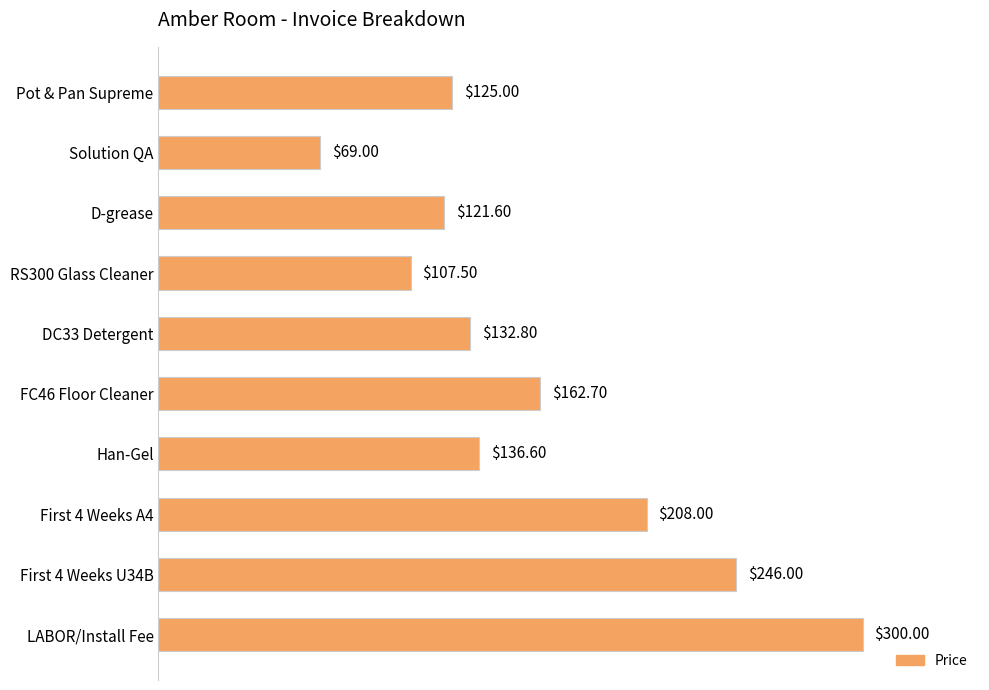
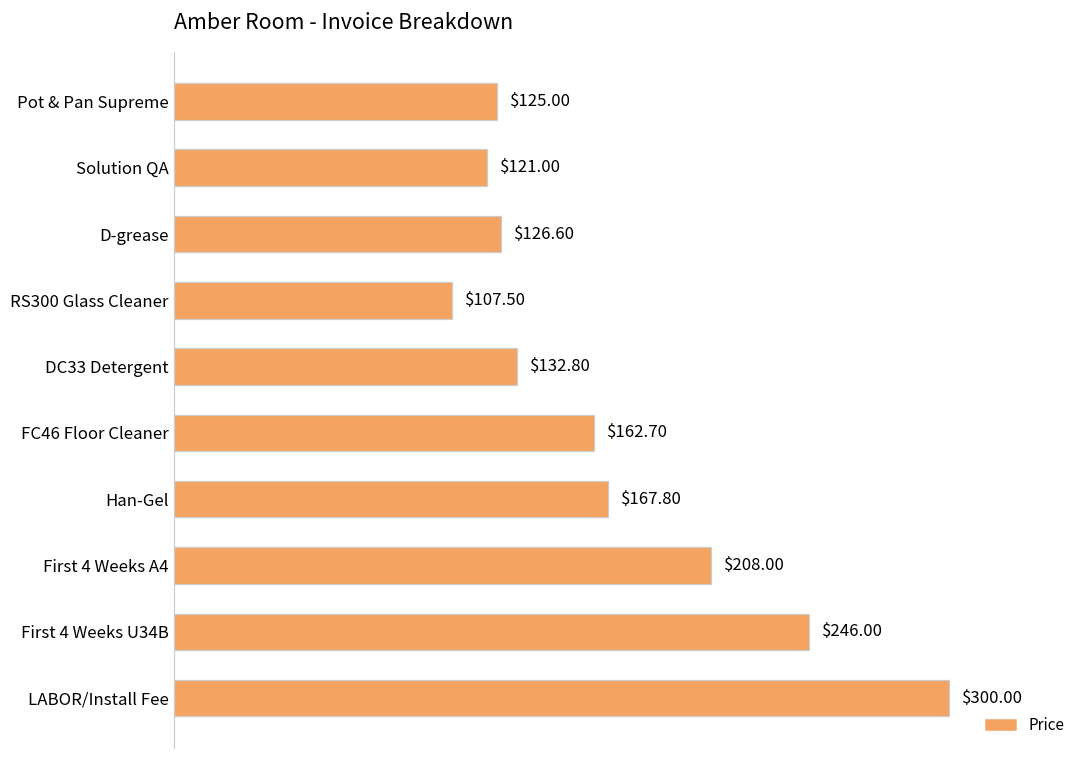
  {
    "Pot & Pan Supreme": "$125.00",
-   "Solution QA": "$69.00",
-   "D-grease": "$121.60",
+   "Solution QA": "$121.00",
+   "D-grease": "$126.60",
    "RS300 Glass Cleaner": "$107.50",
    "DC33 Detergent": "$132.80",
    "FC46 Floor Cleaner": "$162.70",
-   "Han-Gel": "$136.60",
+   "Han-Gel": "$167.80",
    "First 4 Weeks A4": "$208.00",
    "First 4 Weeks U34B": "$246.00",
    "LABOR/Install Fee": "$300.00"
  }
